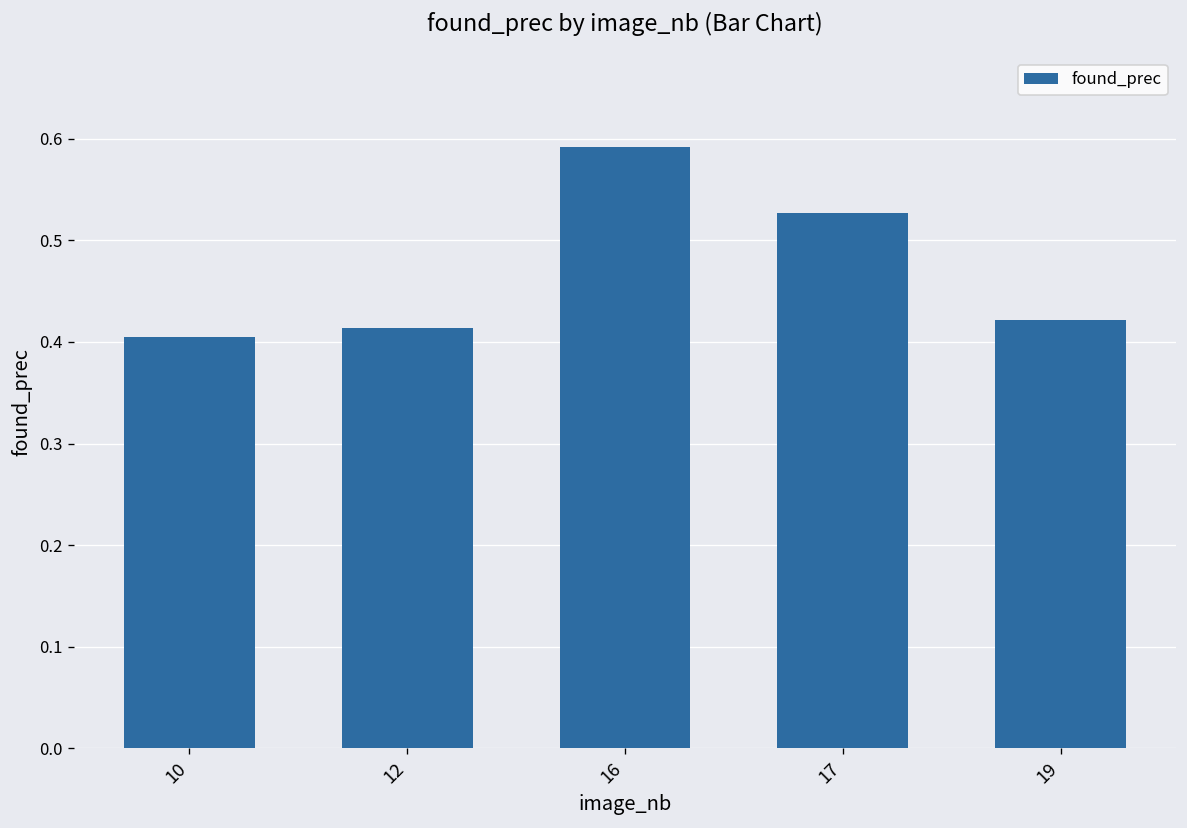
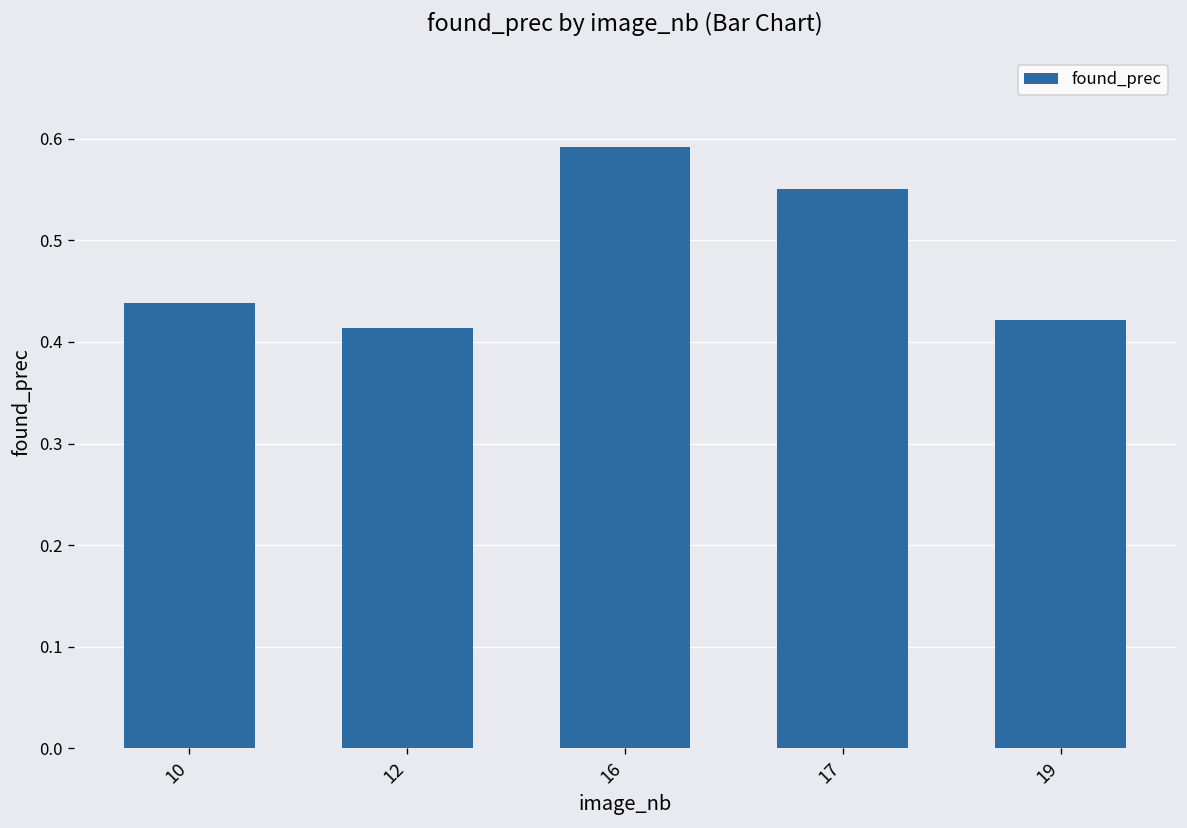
  {
-   "10": 0.41,
+   "10": 0.44,
    "12": 0.41,
    "16": 0.59,
-   "17": 0.53,
+   "17": 0.55,
    "19": 0.42
  }
